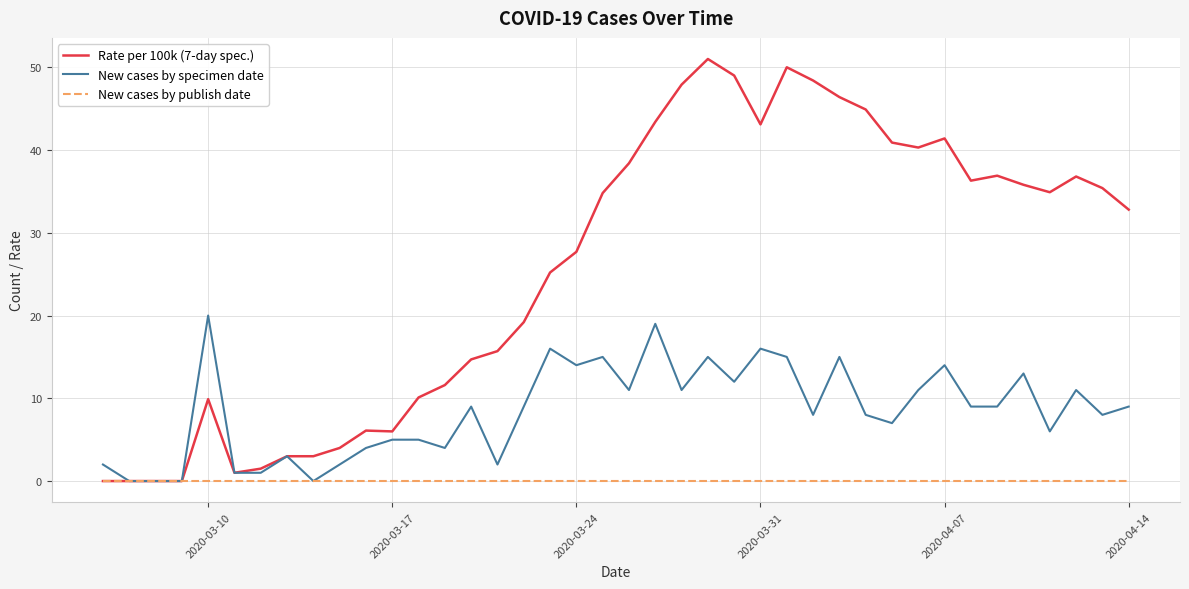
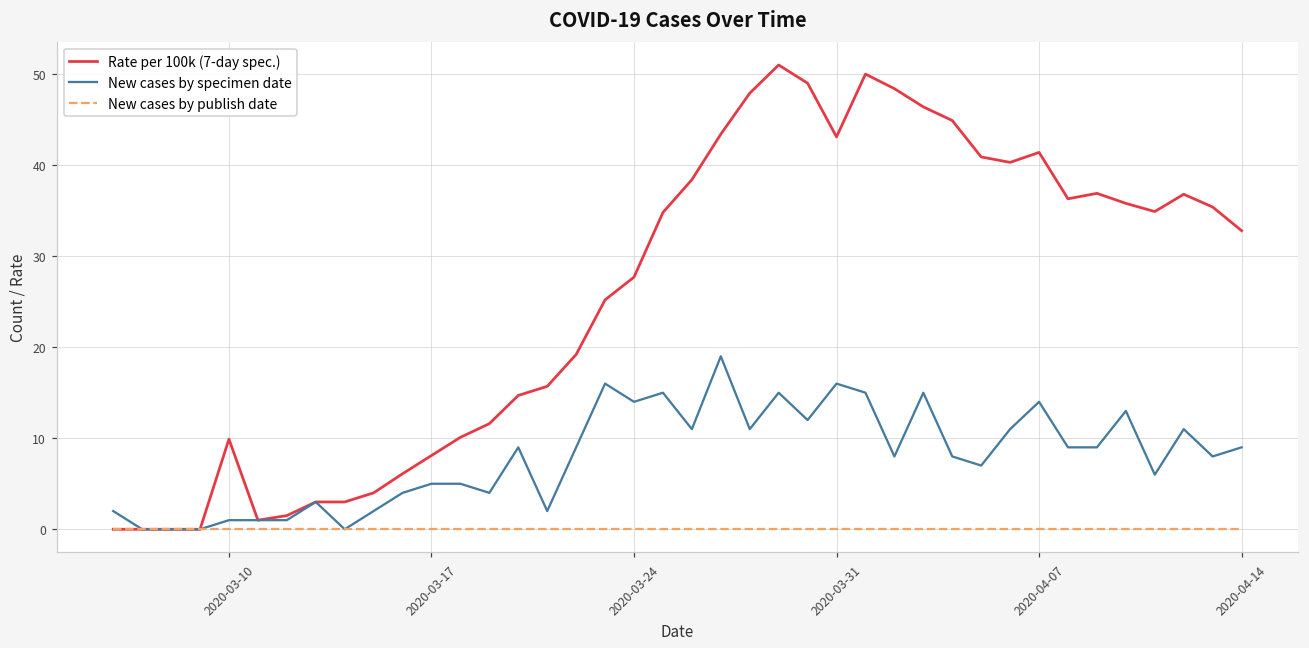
  {
    "Rate per 100k (7-day spec.)": {
      "2020-03-10": 10,
-     "2020-03-17": 6,
+     "2020-03-17": 8,
      "2020-03-24": 28,
      "2020-03-31": 43,
      "2020-04-07": 41,
      "2020-04-14": 33
    },
    "New cases by specimen date": {
-     "2020-03-10": 20,
+     "2020-03-10": 1,
      "2020-03-17": 5,
      "2020-03-24": 14,
      "2020-03-31": 16,
      "2020-04-07": 14,
      "2020-04-14": 9
    },
    "New cases by publish date": {
      "2020-03-10": 0,
      "2020-03-17": 0,
      "2020-03-24": 0,
      "2020-03-31": 0,
      "2020-04-07": 0,
      "2020-04-14": 0
    }
  }
